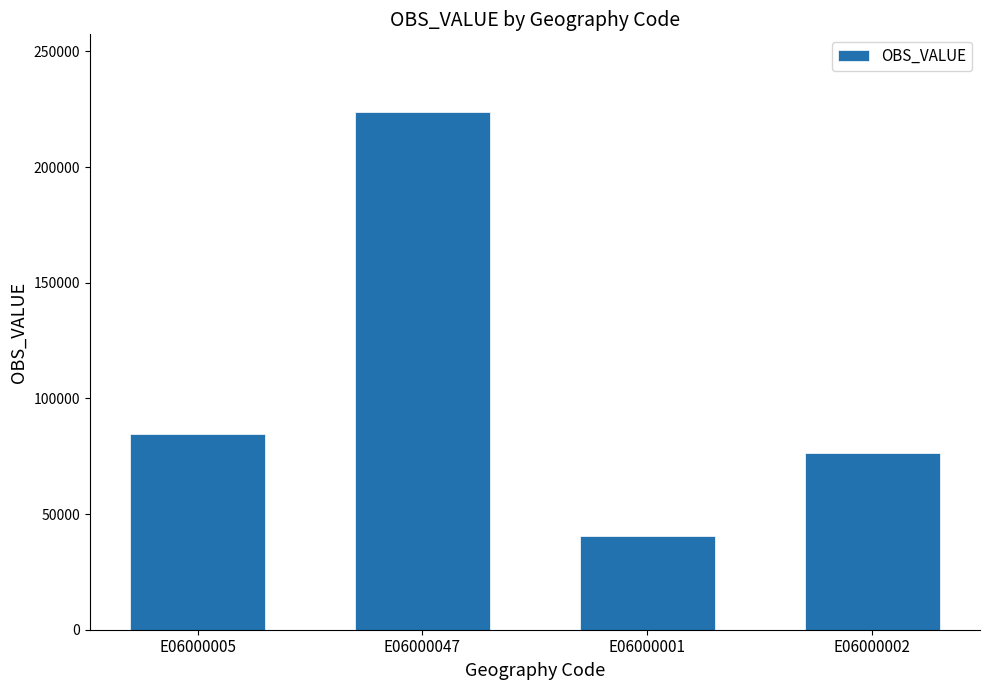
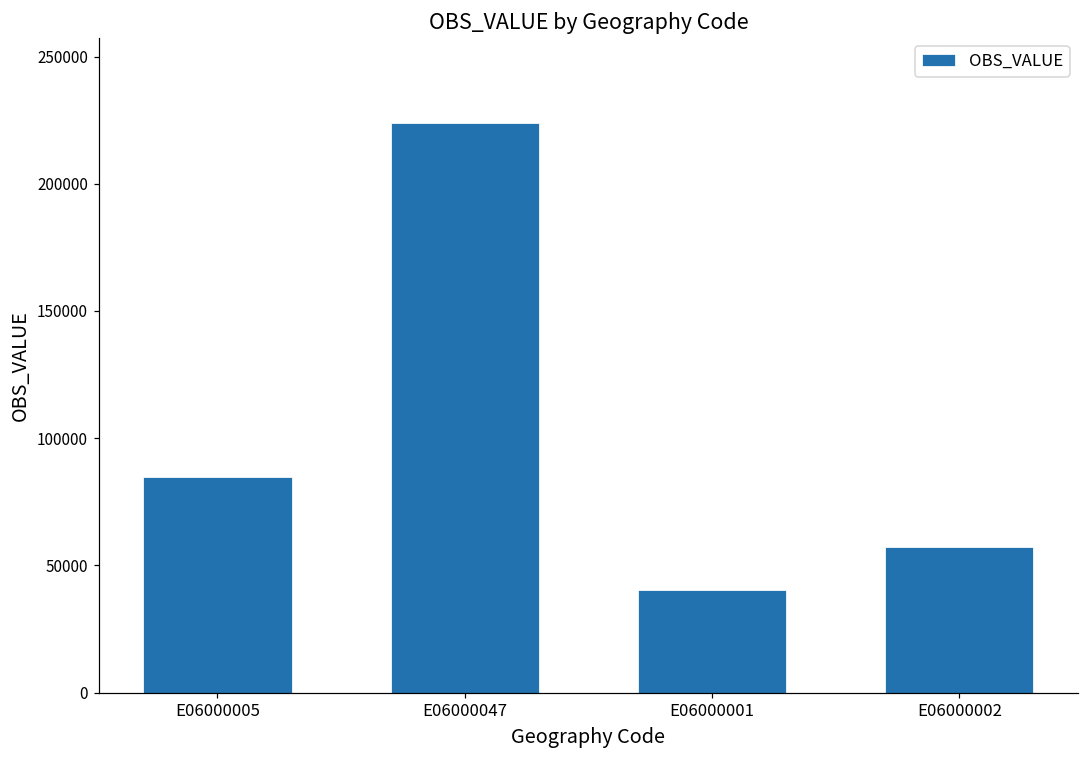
  {
    "E06000005": 85000,
    "E06000047": 224000,
    "E06000001": 40000,
-   "E06000002": 76000
+   "E06000002": 57000
  }
